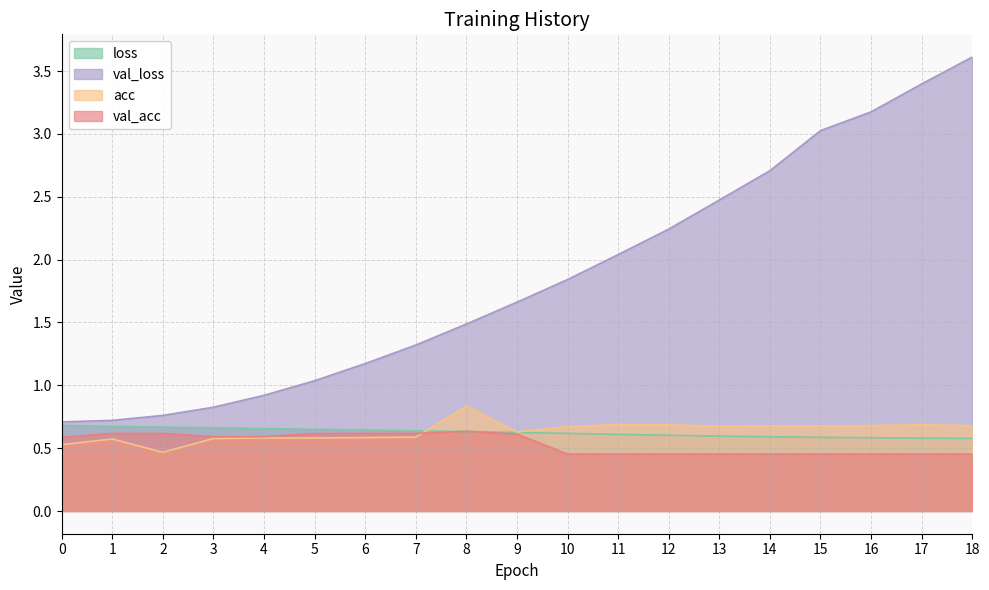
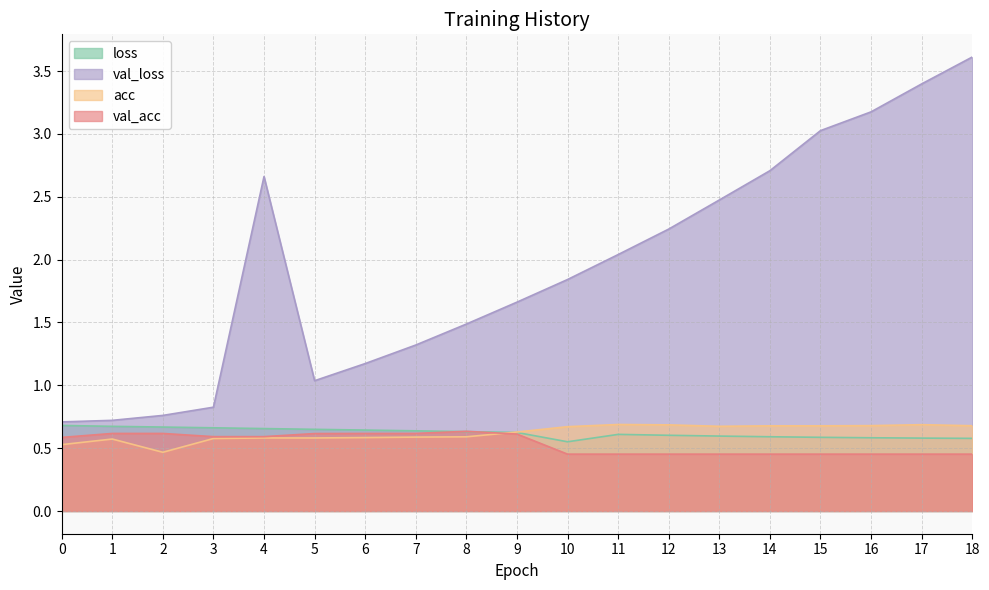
  {
    "loss": {
      "0": 0.68,
      "1": 0.67,
      "2": 0.67,
      "3": 0.66,
      "4": 0.66,
      "5": 0.65,
      "6": 0.64,
      "7": 0.64,
-     "10": 0.62,
+     "10": 0.55,
      "11": 0.61,
      "12": 0.60,
      "13": 0.60,
      "14": 0.59,
      "15": 0.59,
      "16": 0.58,
      "17": 0.58,
      "18": 0.58
    },
    "val_loss": {
      "0": 0.71,
      "1": 0.72,
      "2": 0.76,
      "3": 0.83,
-     "4": 0.92,
+     "4": 2.66,
      "5": 1.04,
      "6": 1.17,
      "7": 1.32,
      "8": 1.49,
      "9": 1.66,
      "10": 1.84,
      "11": 2.04,
      "12": 2.24,
      "13": 2.47,
      "14": 2.71,
      "15": 3.03,
      "16": 3.18,
      "17": 3.40,
      "18": 3.61
    },
    "acc": {
      "0": 0.53,
      "1": 0.57,
      "2": 0.47,
      "5": 0.58,
      "6": 0.58,
      "7": 0.59,
-     "8": 0.84,
+     "8": 0.59,
      "10": 0.67,
      "11": 0.69,
      "12": 0.69,
      "13": 0.67,
      "14": 0.68,
      "15": 0.68,
      "16": 0.68,
      "17": 0.69,
      "18": 0.68
    },
    "val_acc": {
      "0": 0.59,
      "1": 0.62,
      "2": 0.62,
      "5": 0.62,
      "6": 0.62,
      "7": 0.62,
      "10": 0.45,
      "11": 0.45,
      "12": 0.45,
      "13": 0.45,
      "14": 0.45,
      "15": 0.45,
      "16": 0.45,
      "17": 0.45,
      "18": 0.45
    }
  }
